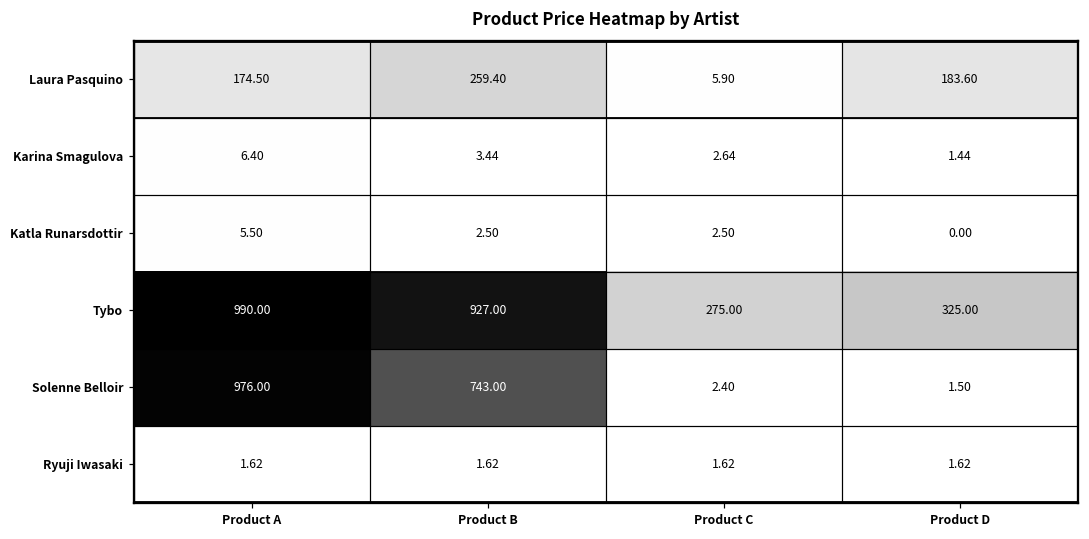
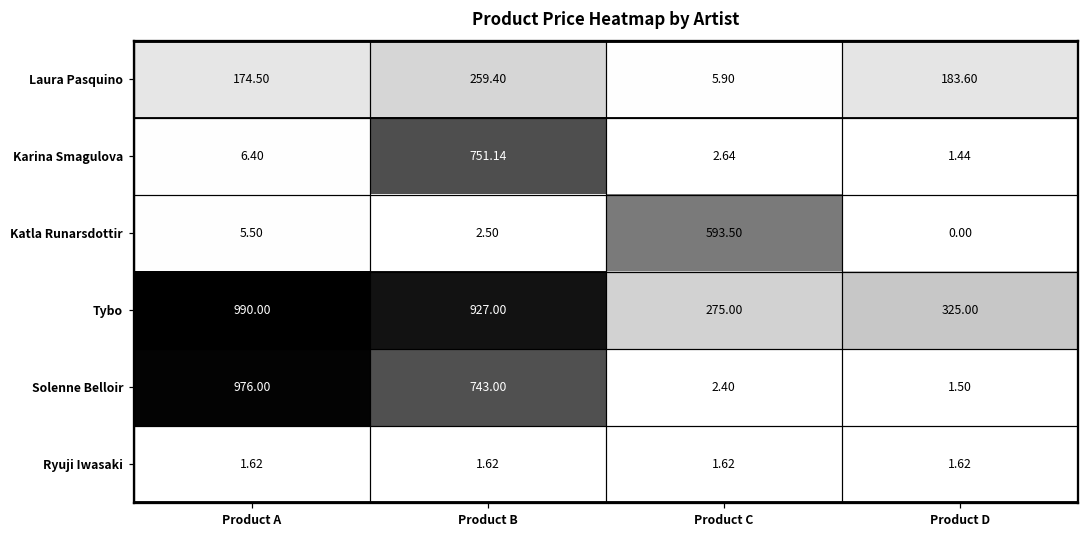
  {
    "Laura Pasquino": {
      "Product A": 174.50,
      "Product B": 259.40,
      "Product C": 5.90,
      "Product D": 183.60
    },
    "Karina Smagulova": {
      "Product A": 6.40,
-     "Product B": 3.44,
+     "Product B": 751.14,
      "Product C": 2.64,
      "Product D": 1.44
    },
    "Katla Runarsdottir": {
      "Product A": 5.50,
      "Product B": 2.50,
-     "Product C": 2.50,
+     "Product C": 593.50,
      "Product D": 0.00
    },
    "Tybo": {
      "Product A": 990.00,
      "Product B": 927.00,
      "Product C": 275.00,
      "Product D": 325.00
    },
    "Solenne Belloir": {
      "Product A": 976.00,
      "Product B": 743.00,
      "Product C": 2.40,
      "Product D": 1.50
    },
    "Ryuji Iwasaki": {
      "Product A": 1.62,
      "Product B": 1.62,
      "Product C": 1.62,
      "Product D": 1.62
    }
  }
